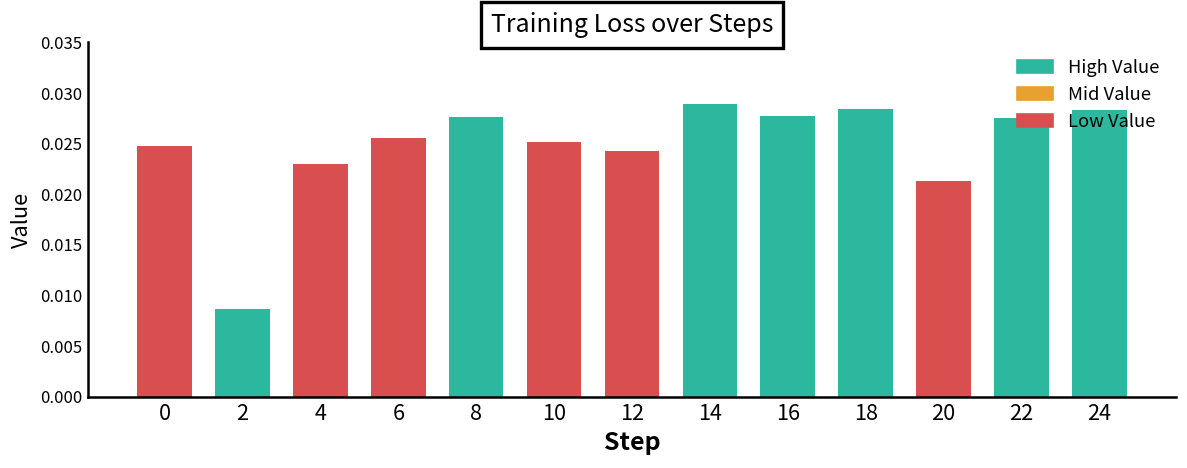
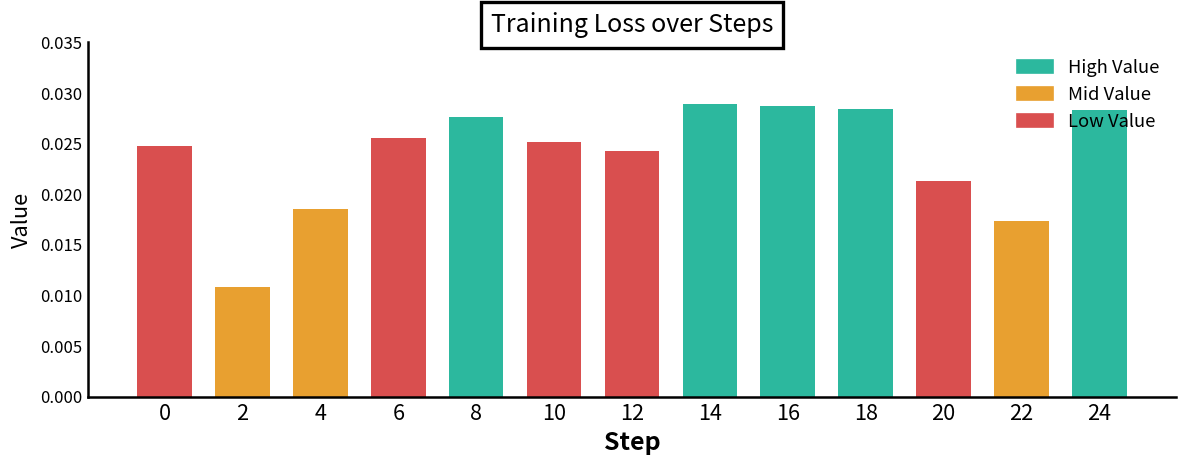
  {
    "0": 0.025,
-   "2": 0.009,
-   "4": 0.023,
+   "2": 0.011,
+   "4": 0.019,
    "6": 0.026,
    "8": 0.028,
    "10": 0.025,
    "12": 0.024,
    "14": 0.029,
-   "16": 0.028,
+   "16": 0.029,
    "18": 0.028,
    "20": 0.021,
-   "22": 0.028,
+   "22": 0.017,
    "24": 0.028
  }
